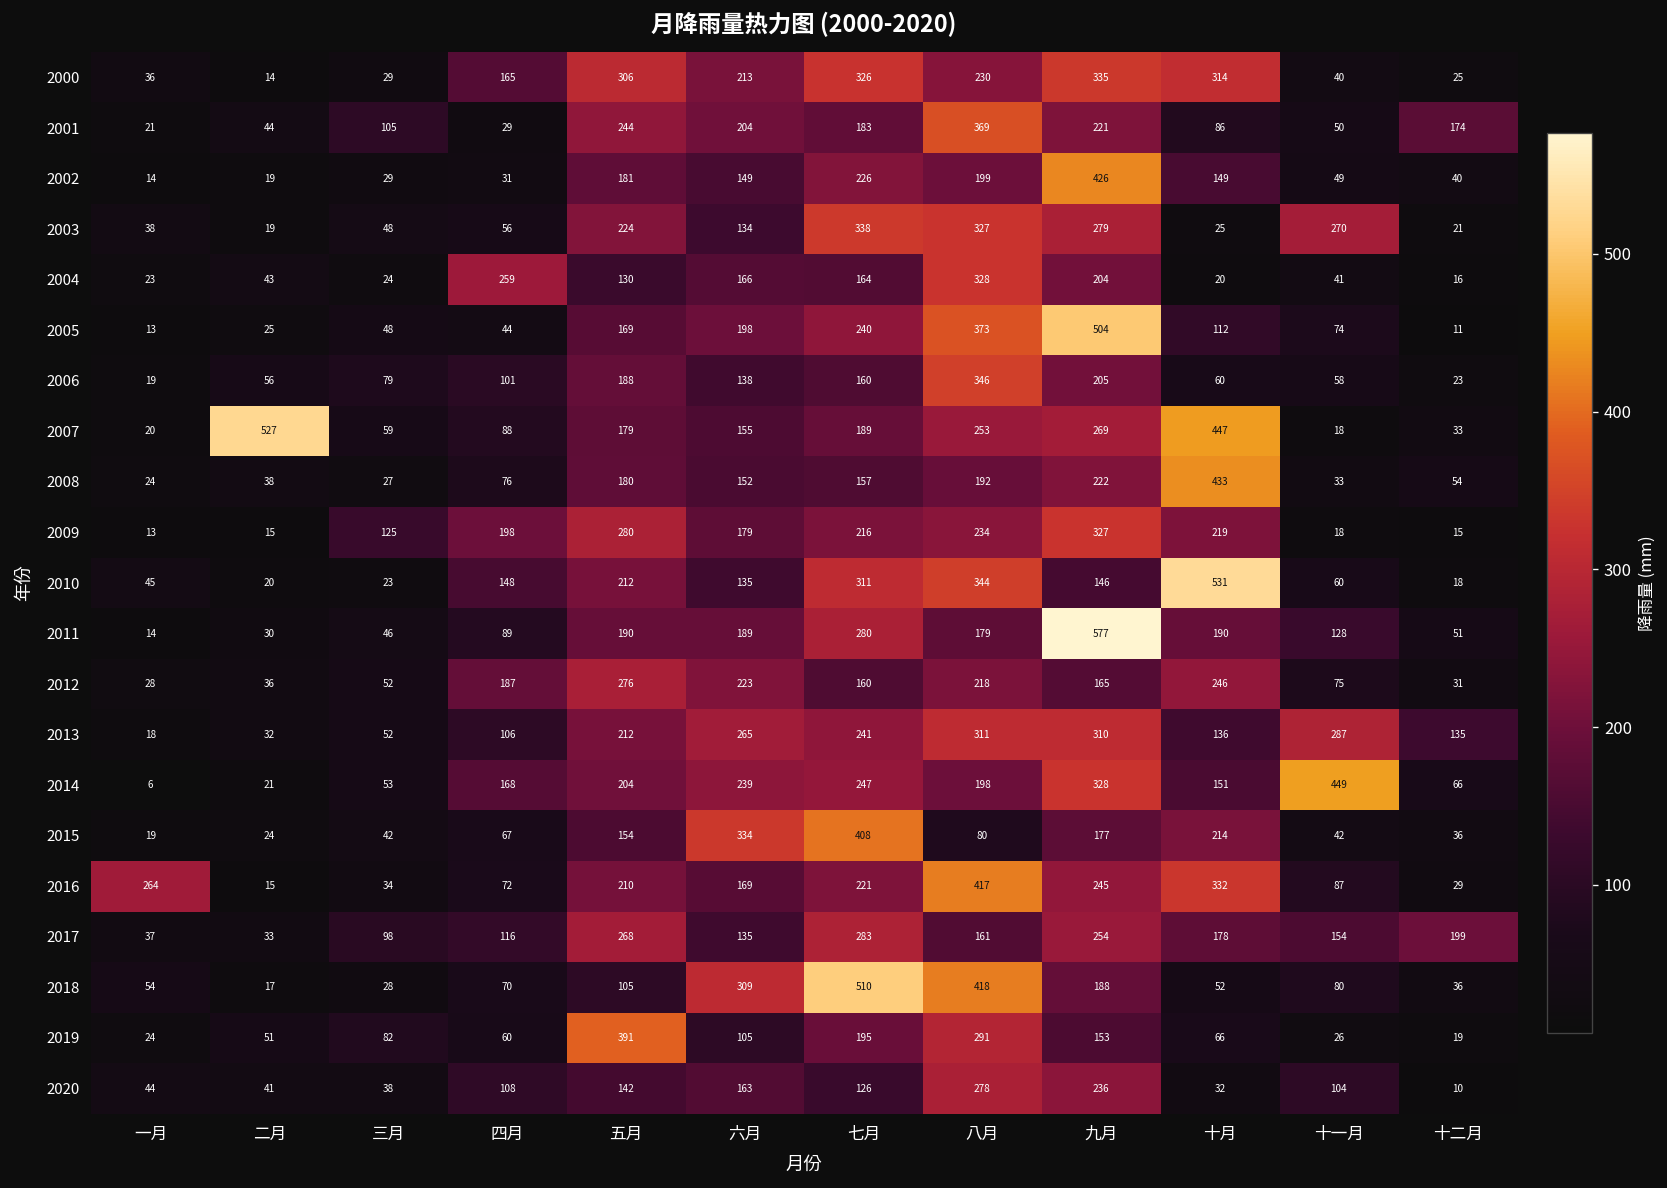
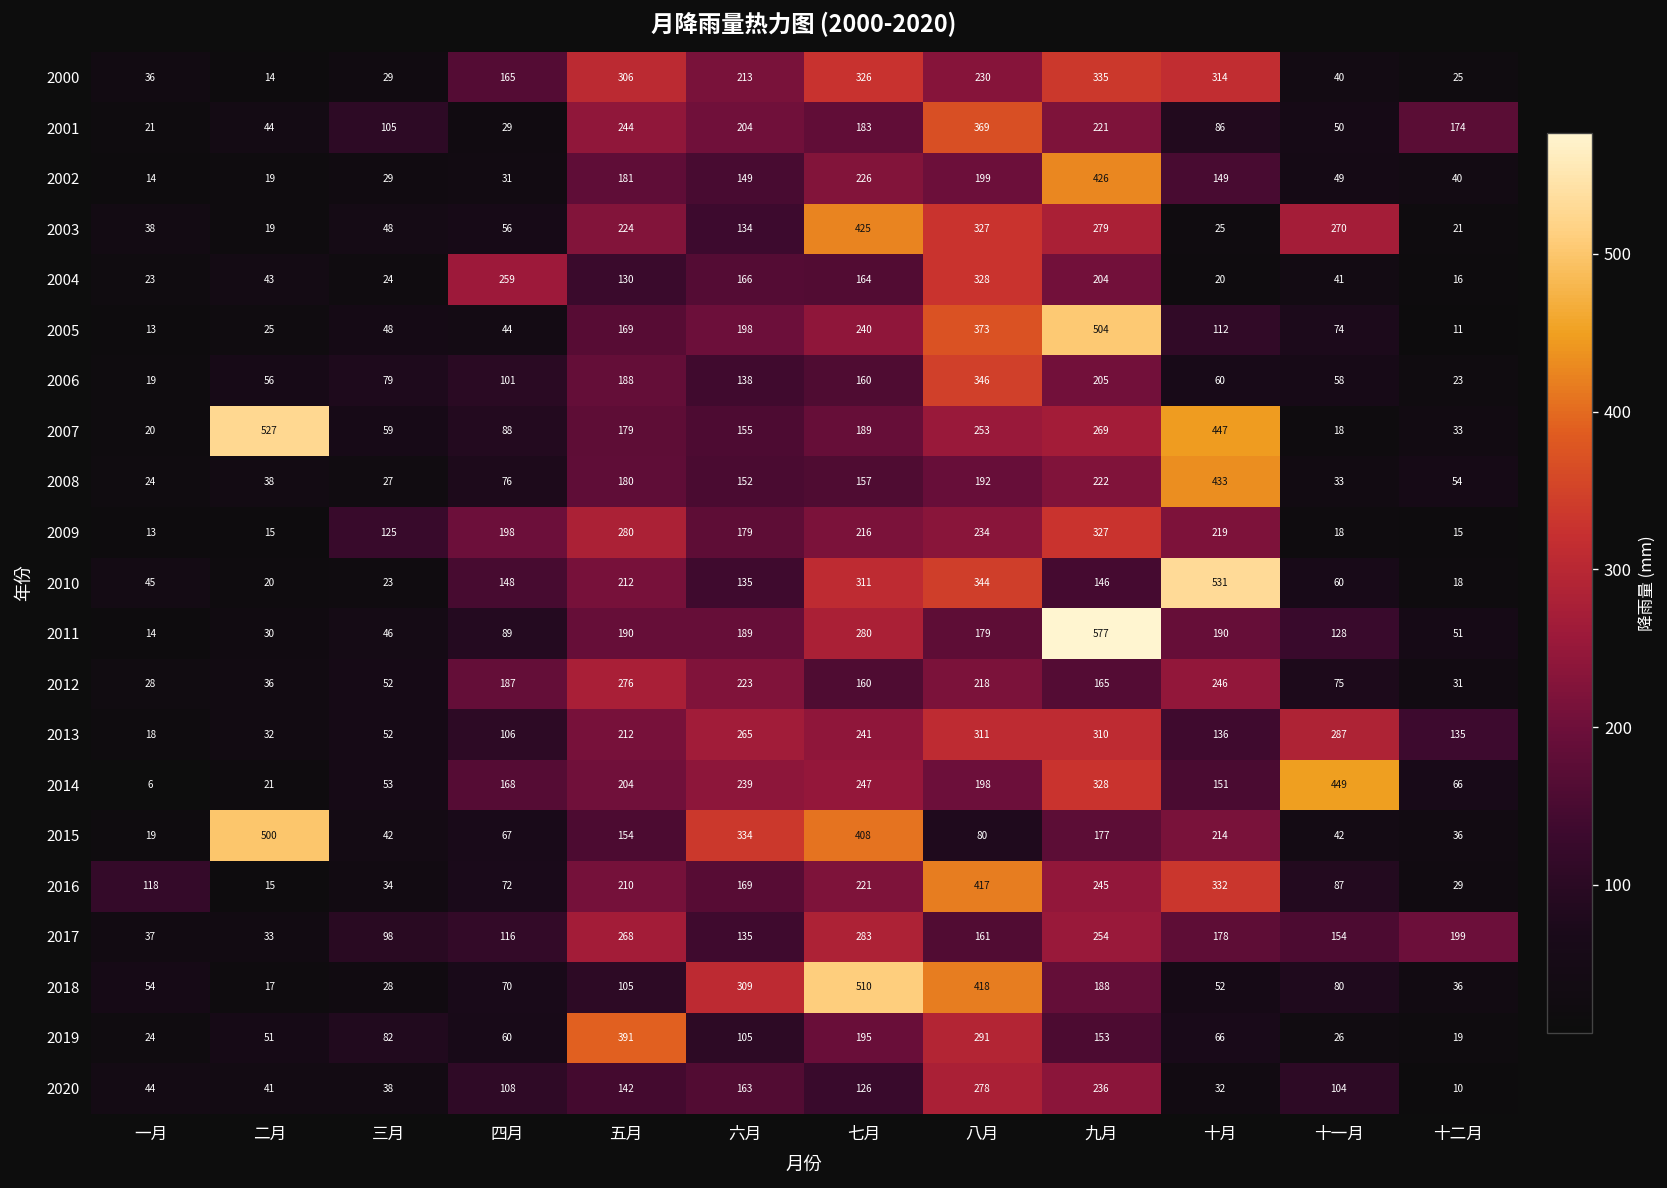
  {
    "2003": {
      "一月": 38,
      "二月": 19,
      "三月": 48,
      "四月": 56,
      "五月": 224,
      "六月": 134,
-     "七月": 338,
+     "七月": 425,
      "八月": 327,
      "九月": 279,
      "十月": 25,
      "十一月": 270,
      "十二月": 21
    },
    "2015": {
      "一月": 19,
-     "二月": 24,
+     "二月": 500,
      "三月": 42,
      "四月": 67,
      "五月": 154,
      "六月": 334,
      "七月": 408,
      "八月": 80,
      "九月": 177,
      "十月": 214,
      "十一月": 42,
      "十二月": 36
    },
    "2016": {
-     "一月": 264,
+     "一月": 118,
      "二月": 15,
      "三月": 34,
      "四月": 72,
      "五月": 210,
      "六月": 169,
      "七月": 221,
      "八月": 417,
      "九月": 245,
      "十月": 332,
      "十一月": 87,
      "十二月": 29
    }
  }
